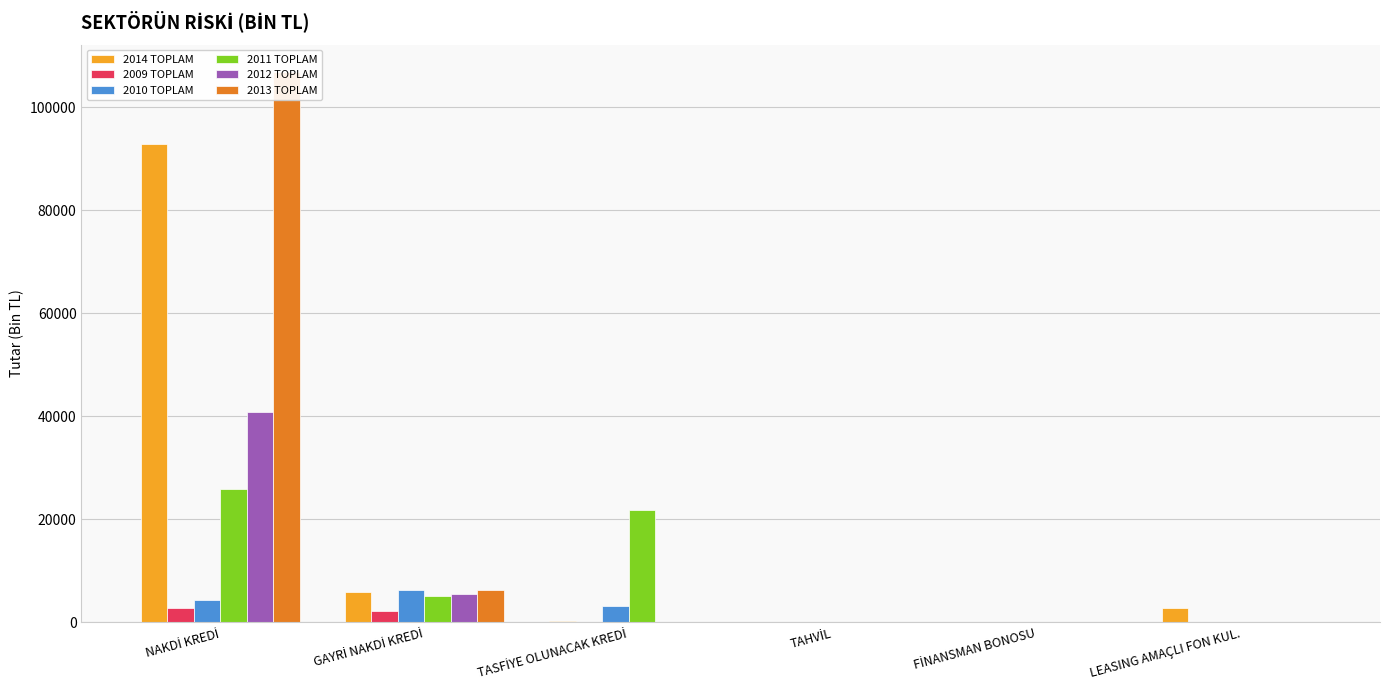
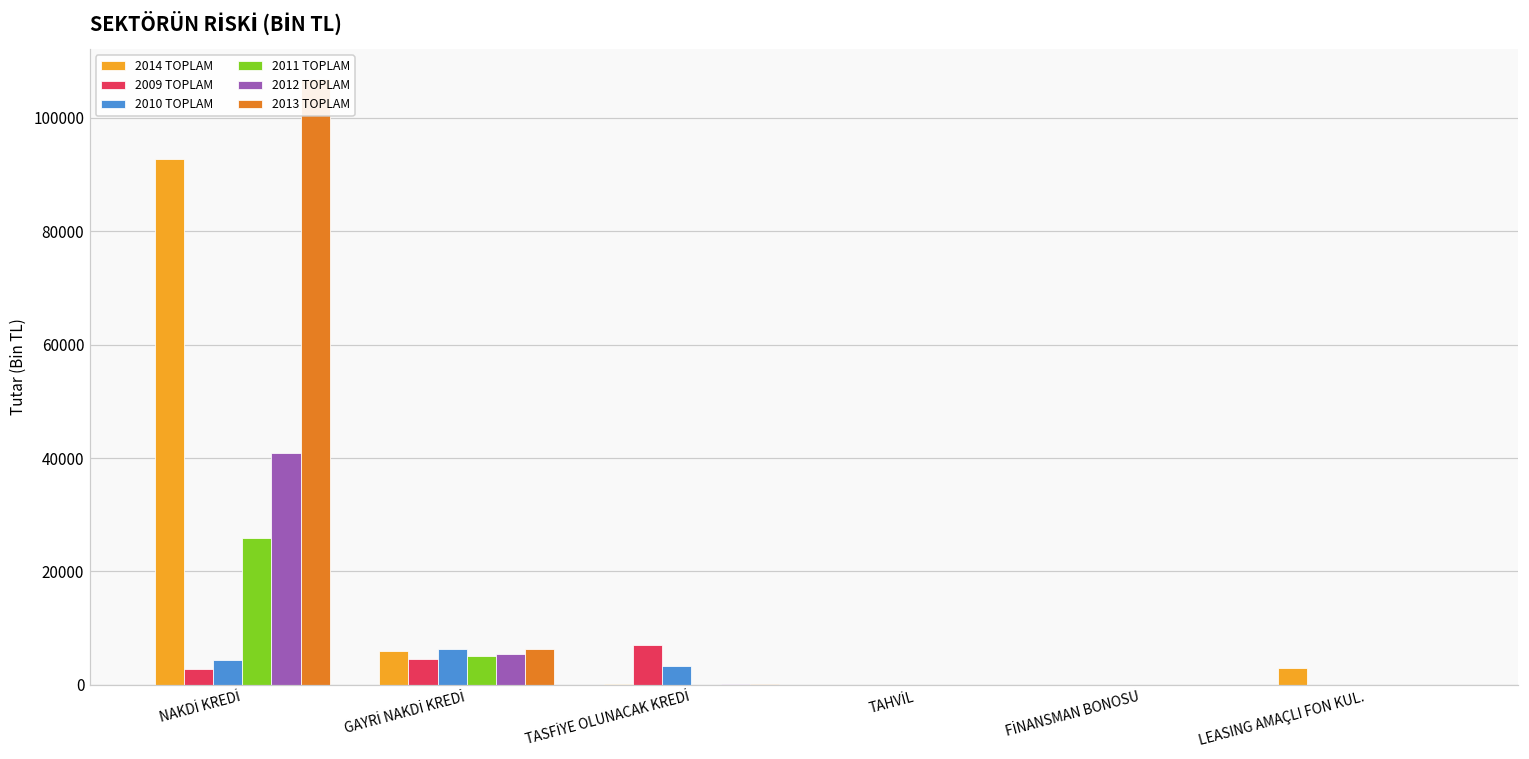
  {
    "2009 TOPLAM": {
      "NAKDİ KREDİ": 3000,
-     "GAYRİ NAKDİ KREDİ": 2000,
-     "TASFİYE OLUNACAK KREDİ": 0,
+     "GAYRİ NAKDİ KREDİ": 5000,
+     "TASFİYE OLUNACAK KREDİ": 7000,
      "TAHVİL": 0,
      "FİNANSMAN BONOSU": 0,
      "LEASING AMAÇLI FON KUL.": 0
    },
    "2010 TOPLAM": {
      "NAKDİ KREDİ": 4000,
      "GAYRİ NAKDİ KREDİ": 6000,
      "TASFİYE OLUNACAK KREDİ": 3000,
      "TAHVİL": 0,
      "FİNANSMAN BONOSU": 0,
      "LEASING AMAÇLI FON KUL.": 0
    },
    "2011 TOPLAM": {
      "NAKDİ KREDİ": 26000,
      "GAYRİ NAKDİ KREDİ": 5000,
-     "TASFİYE OLUNACAK KREDİ": 22000,
+     "TASFİYE OLUNACAK KREDİ": 0,
      "TAHVİL": 0,
      "FİNANSMAN BONOSU": 0,
      "LEASING AMAÇLI FON KUL.": 0
    },
    "2012 TOPLAM": {
      "NAKDİ KREDİ": 41000,
      "GAYRİ NAKDİ KREDİ": 5000,
      "TAHVİL": 0,
      "FİNANSMAN BONOSU": 0,
      "LEASING AMAÇLI FON KUL.": 0
    }
  }
